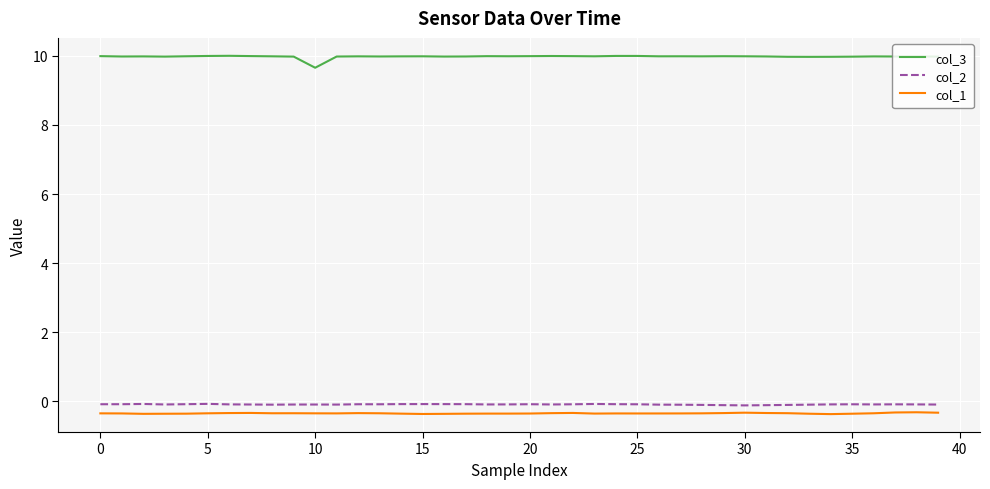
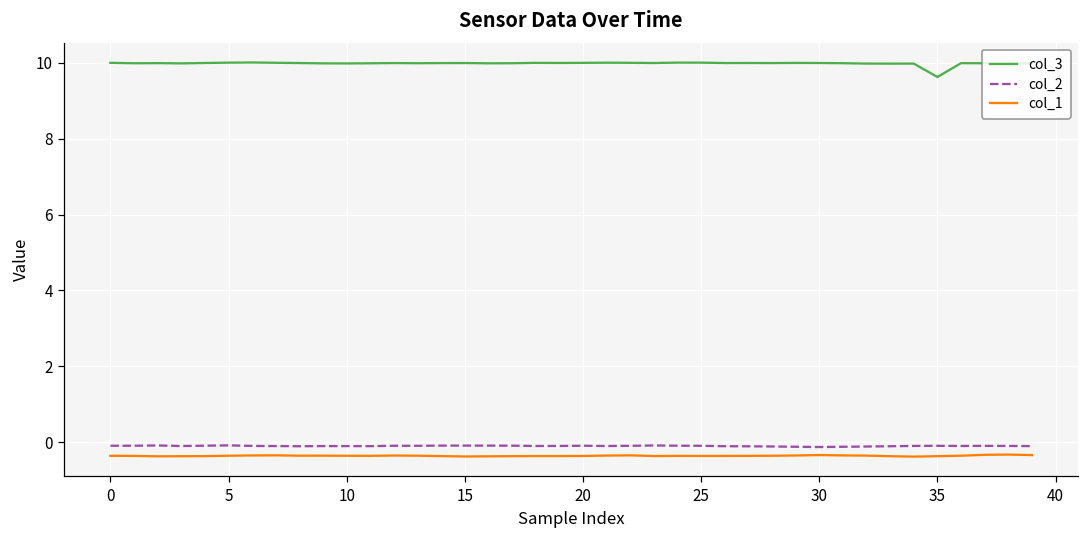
  {
    "col_3": {
      "0": 10.0,
      "5": 10.0,
-     "10": 9.7,
+     "10": 10.0,
      "15": 10.0,
      "20": 10.0,
      "25": 10.0,
      "30": 10.0,
-     "35": 10.0
+     "35": 9.6
    },
    "col_2": {
      "0": -0.1,
      "5": -0.1,
      "10": -0.1,
      "15": -0.1,
      "20": -0.1,
      "25": -0.1,
      "30": -0.1,
      "35": -0.1
    },
    "col_1": {
      "0": -0.4,
      "5": -0.4,
      "10": -0.4,
      "15": -0.4,
      "20": -0.4,
      "25": -0.4,
      "30": -0.3,
      "35": -0.4
    }
  }
